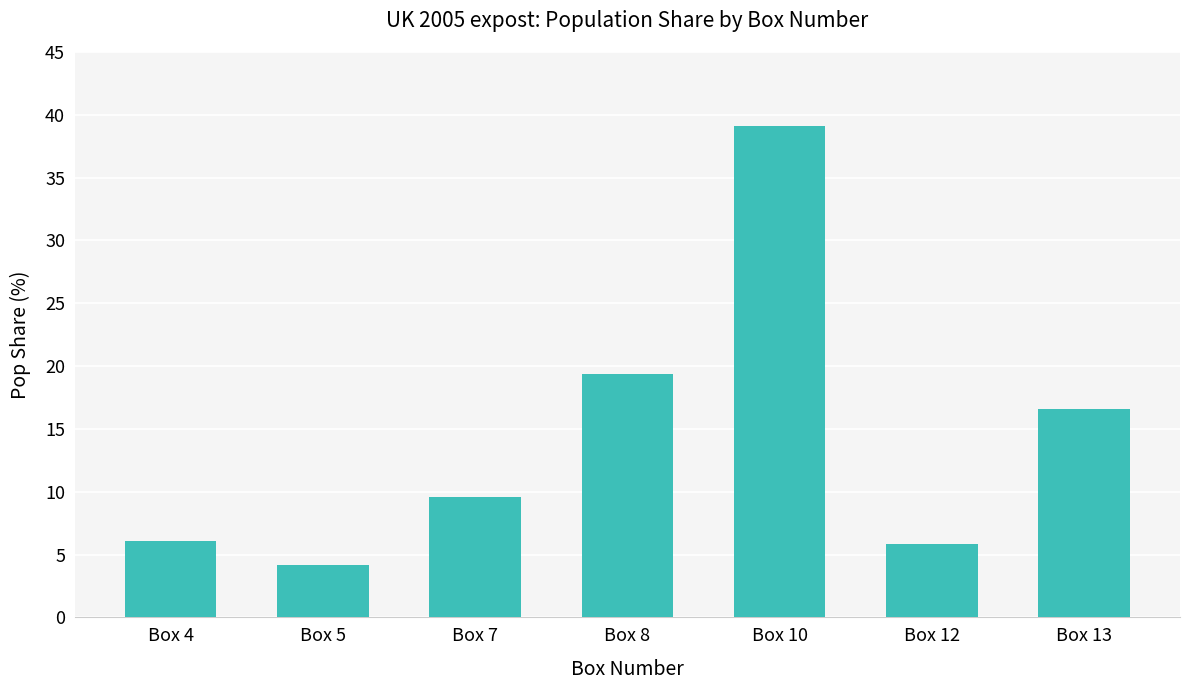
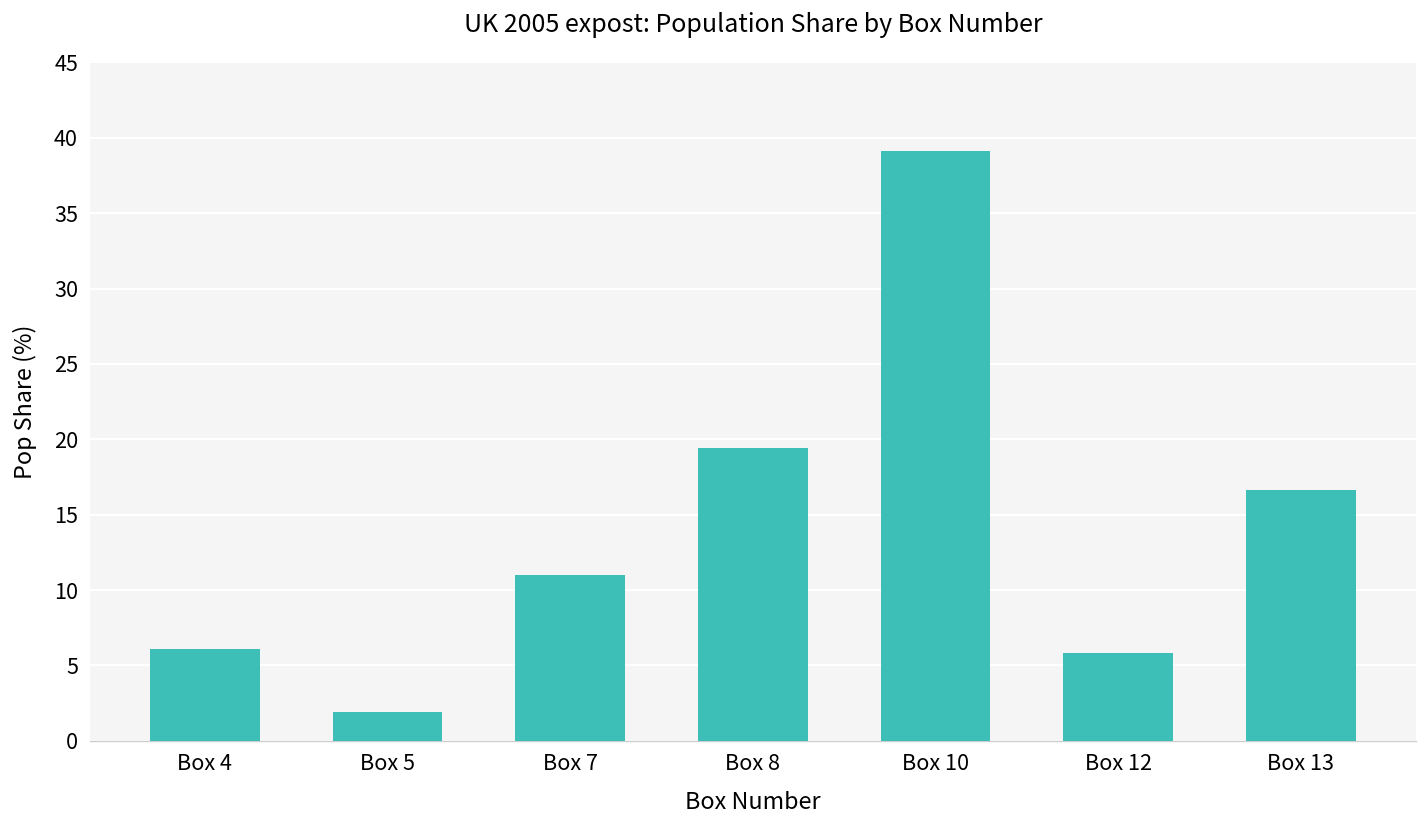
  {
    "Box 4": 6.1,
-   "Box 5": 4.2,
-   "Box 7": 9.6,
+   "Box 5": 1.9,
+   "Box 7": 11.0,
    "Box 8": 19.4,
    "Box 10": 39.2,
    "Box 12": 5.8,
    "Box 13": 16.6
  }
